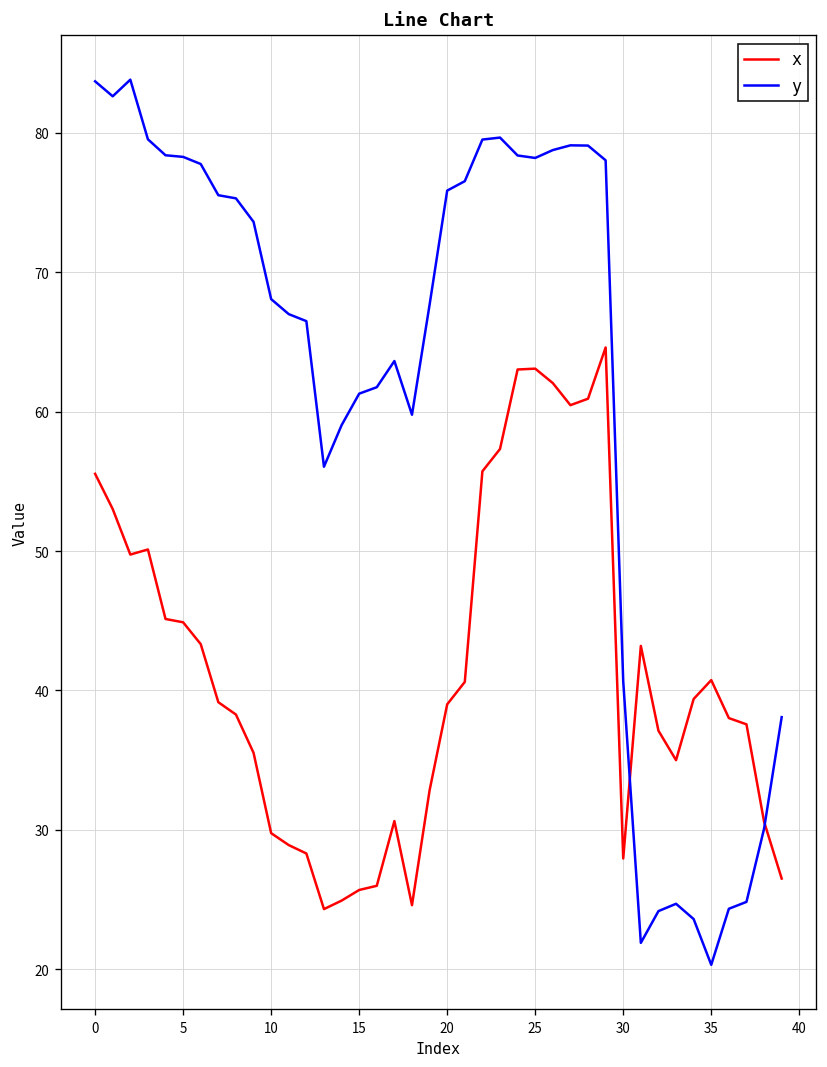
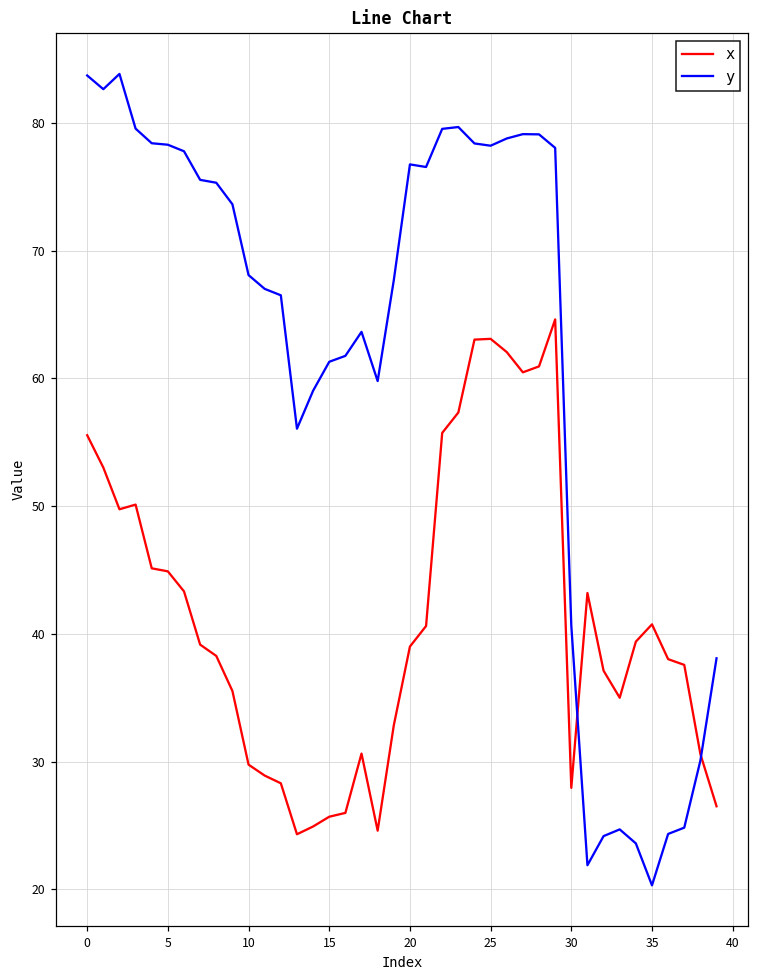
  {
    "x": {
      "0": 55.5,
      "5": 44.9,
      "10": 29.8,
      "15": 25.7,
      "20": 39.0,
      "25": 63.1,
      "30": 27.9,
      "35": 40.7
    },
    "y": {
      "0": 83.7,
      "5": 78.3,
      "10": 68.1,
      "15": 61.3,
-     "20": 75.9,
+     "20": 76.7,
      "25": 78.2,
      "30": 40.6,
      "35": 20.3
    }
  }
